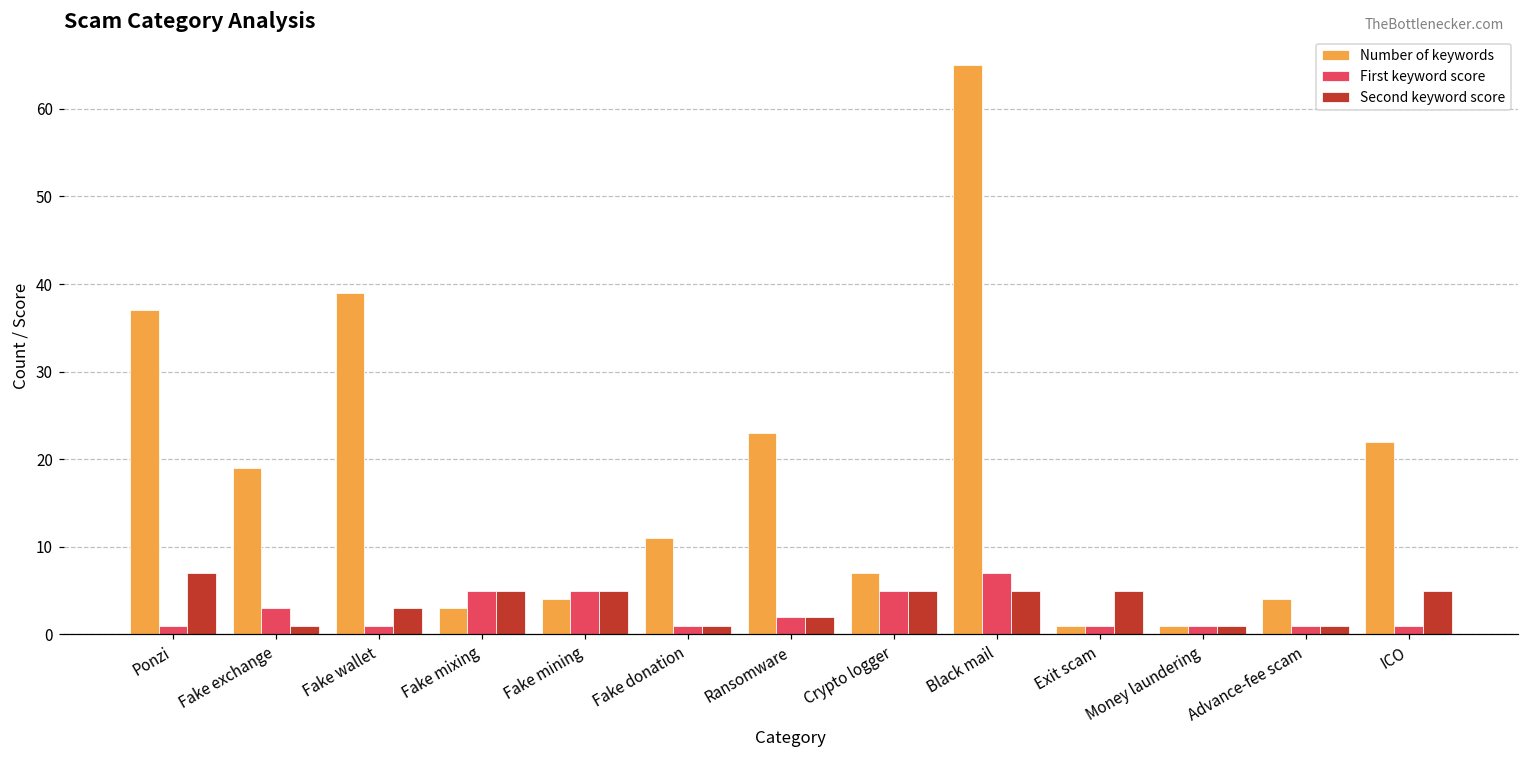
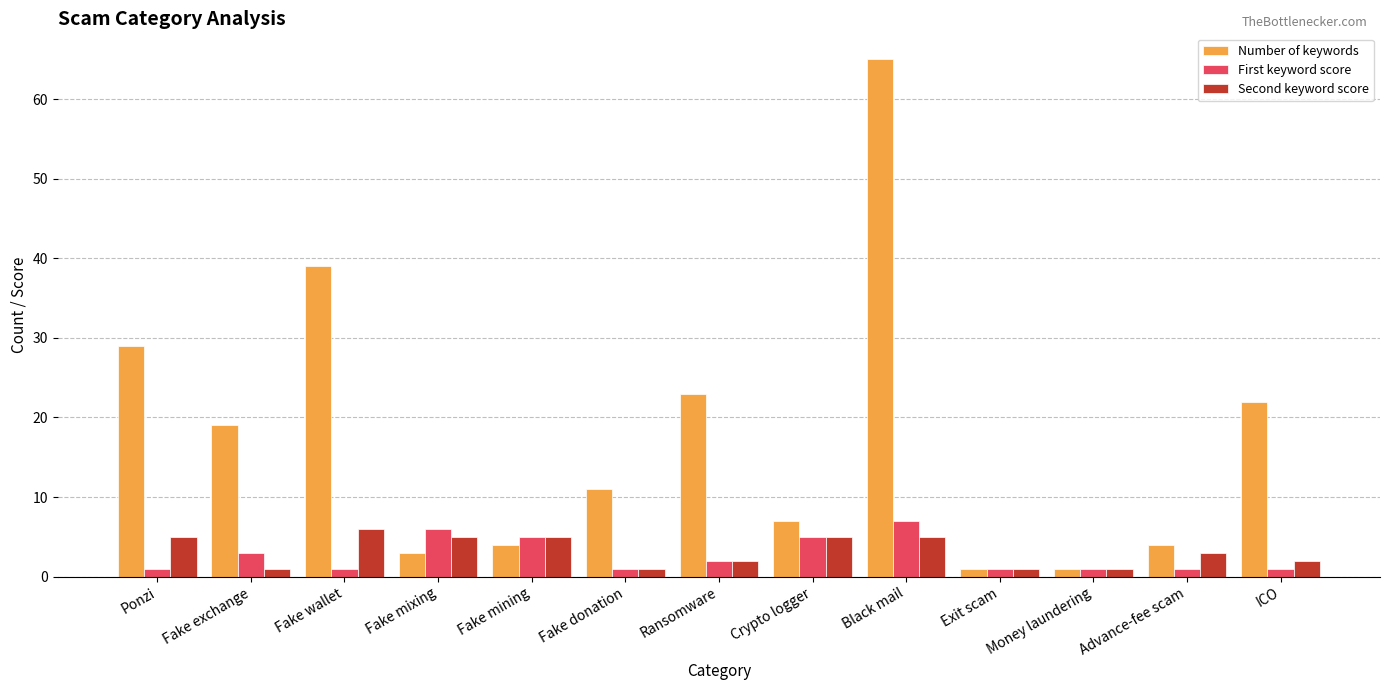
  {
    "Number of keywords": {
-     "Ponzi": 37,
+     "Ponzi": 29,
      "Fake exchange": 19,
      "Fake wallet": 39,
      "Fake mixing": 3,
      "Fake mining": 4,
      "Fake donation": 11,
      "Ransomware": 23,
      "Crypto logger": 7,
      "Black mail": 65,
      "Exit scam": 1,
      "Money laundering": 1,
      "Advance-fee scam": 4,
      "ICO": 22
    },
    "First keyword score": {
      "Ponzi": 1,
      "Fake exchange": 3,
      "Fake wallet": 1,
-     "Fake mixing": 5,
+     "Fake mixing": 6,
      "Fake mining": 5,
      "Fake donation": 1,
      "Ransomware": 2,
      "Crypto logger": 5,
      "Black mail": 7,
      "Exit scam": 1,
      "Money laundering": 1,
      "Advance-fee scam": 1,
      "ICO": 1
    },
    "Second keyword score": {
-     "Ponzi": 7,
+     "Ponzi": 5,
      "Fake exchange": 1,
-     "Fake wallet": 3,
+     "Fake wallet": 6,
      "Fake mixing": 5,
      "Fake mining": 5,
      "Fake donation": 1,
      "Ransomware": 2,
      "Crypto logger": 5,
      "Black mail": 5,
-     "Exit scam": 5,
+     "Exit scam": 1,
      "Money laundering": 1,
-     "Advance-fee scam": 1,
-     "ICO": 5
+     "Advance-fee scam": 3,
+     "ICO": 2
    }
  }
